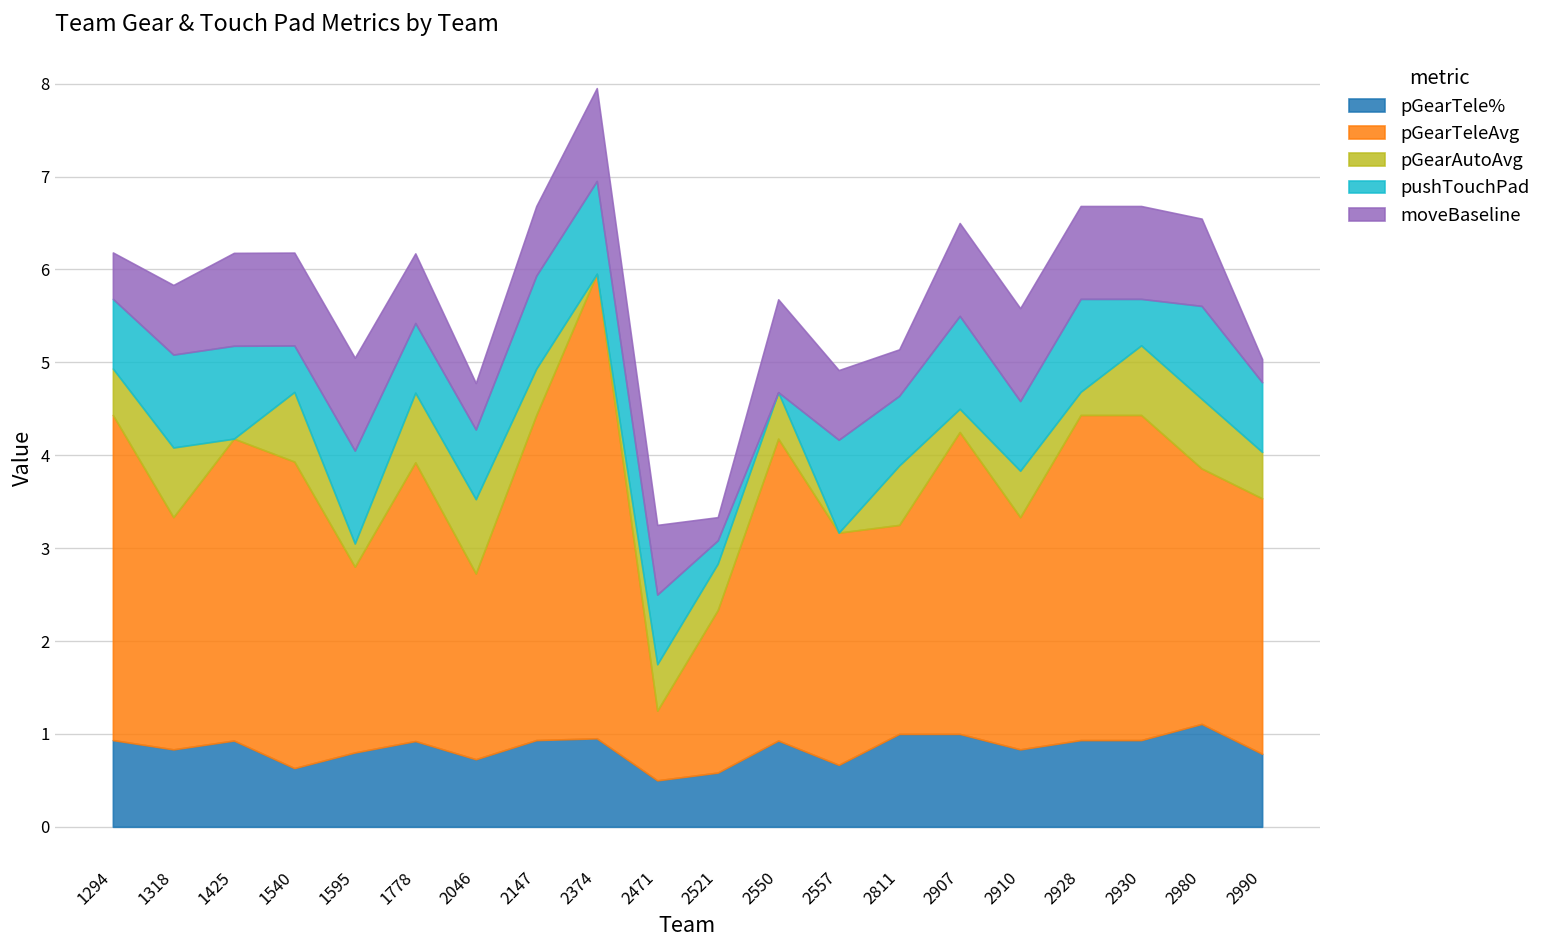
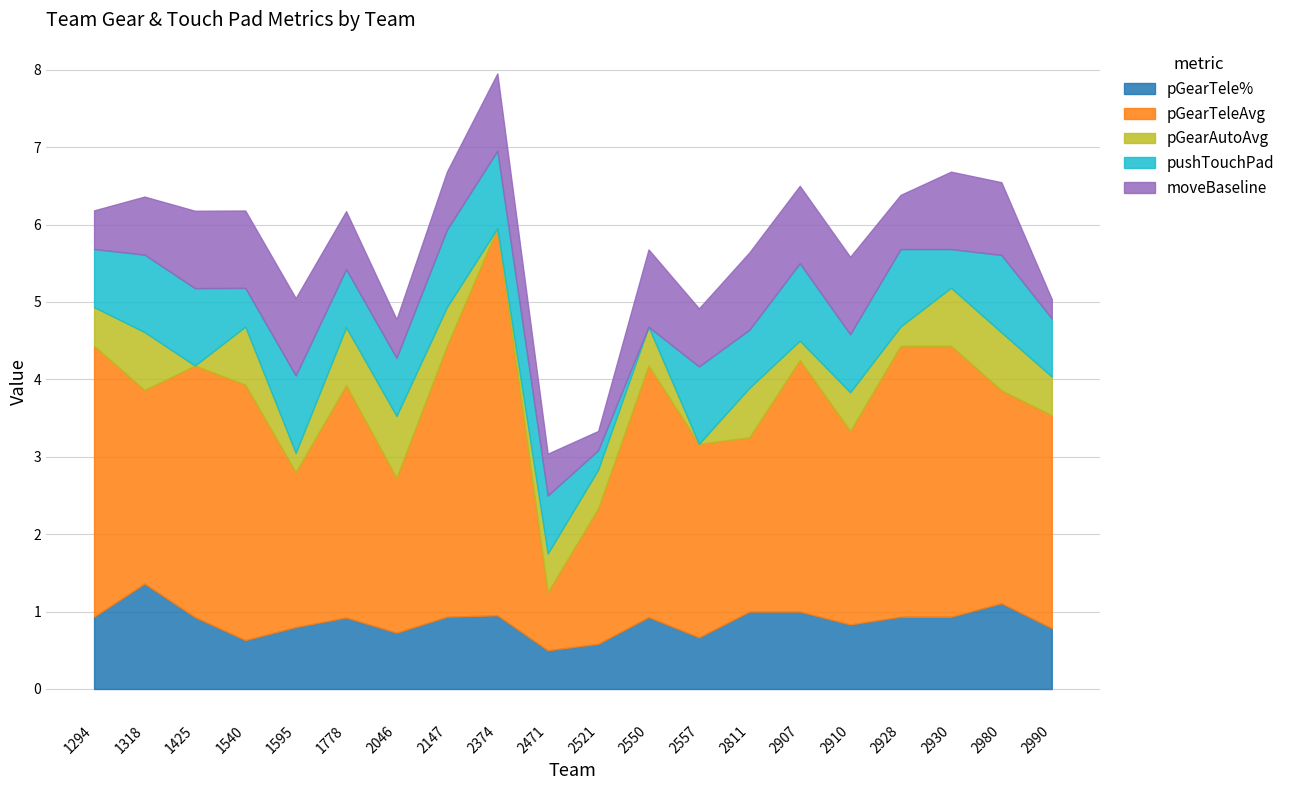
  {
    "pGearTele%": {
      "1294": 0.9,
-     "1318": 0.8,
+     "1318": 1.4,
      "1425": 0.9,
      "1540": 0.6,
      "1595": 0.8,
      "1778": 0.9,
      "2046": 0.7,
      "2147": 0.9,
      "2374": 1.0,
      "2471": 0.5,
      "2521": 0.6,
      "2550": 0.9,
      "2557": 0.7,
      "2811": 1.0,
      "2907": 1.0,
      "2910": 0.8,
      "2928": 0.9,
      "2930": 0.9,
      "2980": 1.1,
      "2990": 0.8
    },
    "pGearTeleAvg": {
      "1294": 3.5,
      "1318": 2.5,
      "1540": 3.3,
      "1595": 2.0,
      "1778": 3.0,
      "2046": 2.0,
      "2147": 3.5,
      "2471": 0.8,
      "2521": 1.8,
      "2550": 3.3,
      "2811": 2.3,
      "2907": 3.3,
      "2910": 2.5,
      "2928": 3.5,
      "2930": 3.5,
      "2980": 2.8,
      "2990": 2.8
    },
    "pGearAutoAvg": {
      "1294": 0.5,
      "1318": 0.8,
      "1540": 0.8,
      "1595": 0.3,
      "1778": 0.8,
      "2046": 0.8,
      "2147": 0.5,
      "2471": 0.5,
      "2521": 0.5,
      "2811": 0.6,
      "2907": 0.3,
      "2910": 0.5,
      "2928": 0.3,
      "2930": 0.8,
      "2980": 0.8,
      "2990": 0.5
    },
    "pushTouchPad": {
      "1294": 0.8,
      "1318": 1.0,
      "1425": 1.0,
      "1540": 0.5,
      "1595": 1.0,
      "1778": 0.8,
      "2046": 0.8,
      "2147": 1.0,
      "2374": 1.0,
      "2471": 0.8,
      "2521": 0.3,
      "2557": 1.0,
      "2811": 0.8,
      "2907": 1.0,
      "2910": 0.8,
      "2928": 1.0,
      "2930": 0.5,
      "2980": 1.0,
      "2990": 0.8
    },
    "moveBaseline": {
      "1294": 0.5,
      "1318": 0.8,
      "1425": 1.0,
      "1540": 1.0,
      "1595": 1.0,
      "1778": 0.8,
      "2046": 0.5,
      "2147": 0.8,
      "2374": 1.0,
-     "2471": 0.8,
+     "2471": 0.5,
      "2521": 0.3,
      "2550": 1.0,
      "2557": 0.8,
-     "2811": 0.5,
+     "2811": 1.0,
      "2907": 1.0,
      "2910": 1.0,
-     "2928": 1.0,
+     "2928": 0.7,
      "2930": 1.0,
      "2980": 0.9,
      "2990": 0.3
    }
  }
